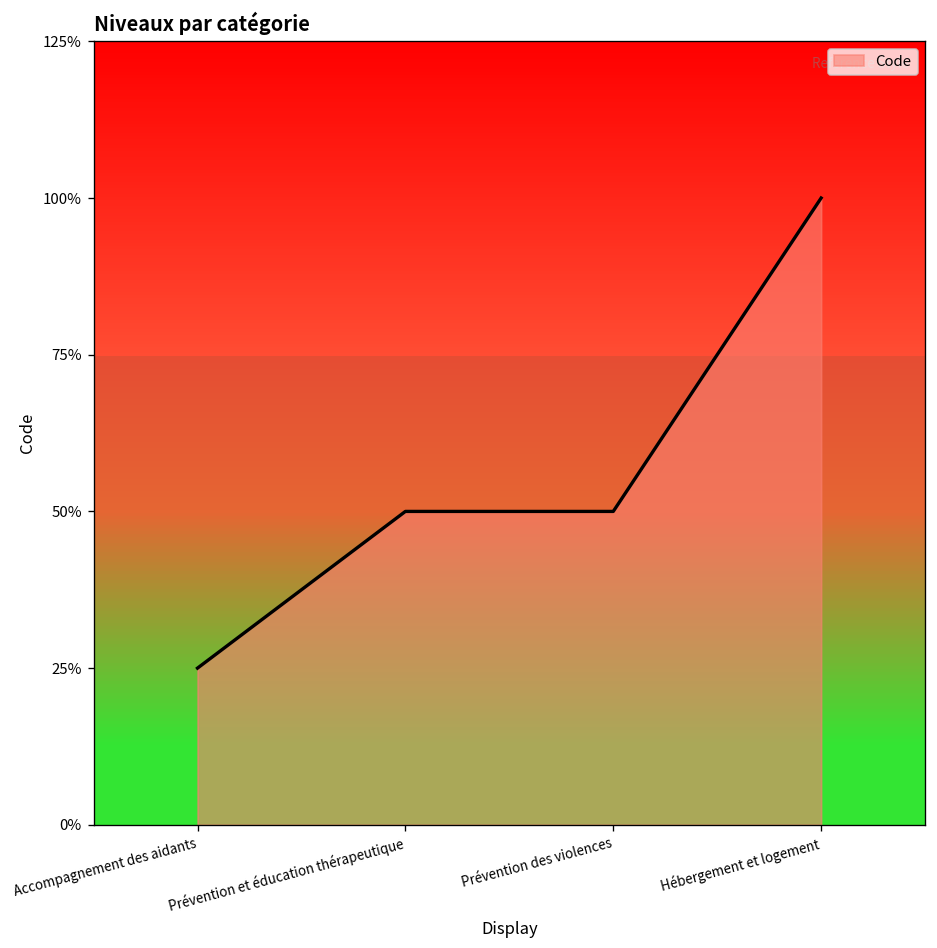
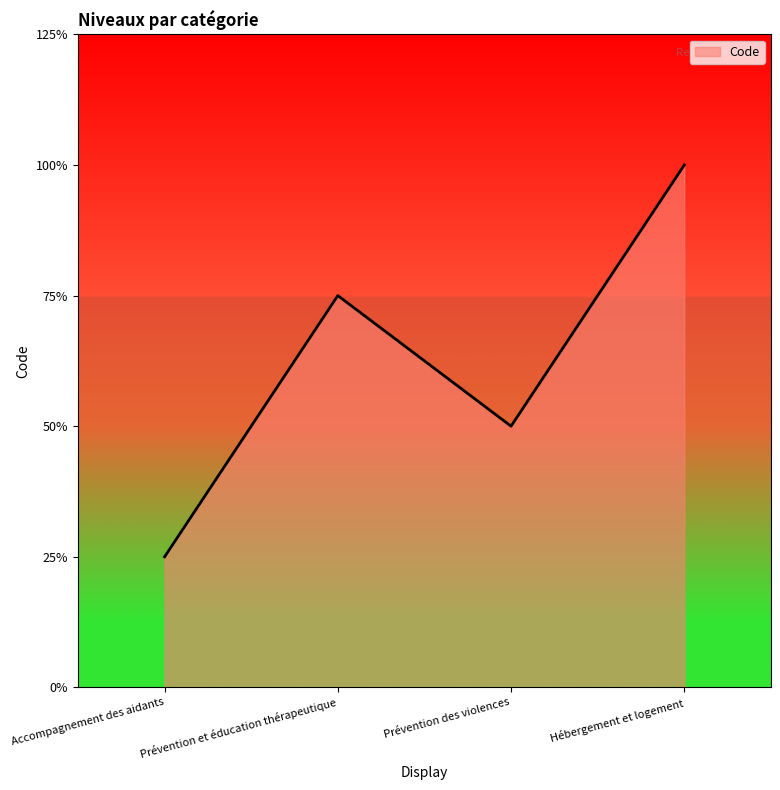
  {
    "Accompagnement des aidants": "25%",
-   "Prévention et éducation thérapeutique": "50%",
+   "Prévention et éducation thérapeutique": "75%",
    "Prévention des violences": "50%",
    "Hébergement et logement": "100%"
  }
